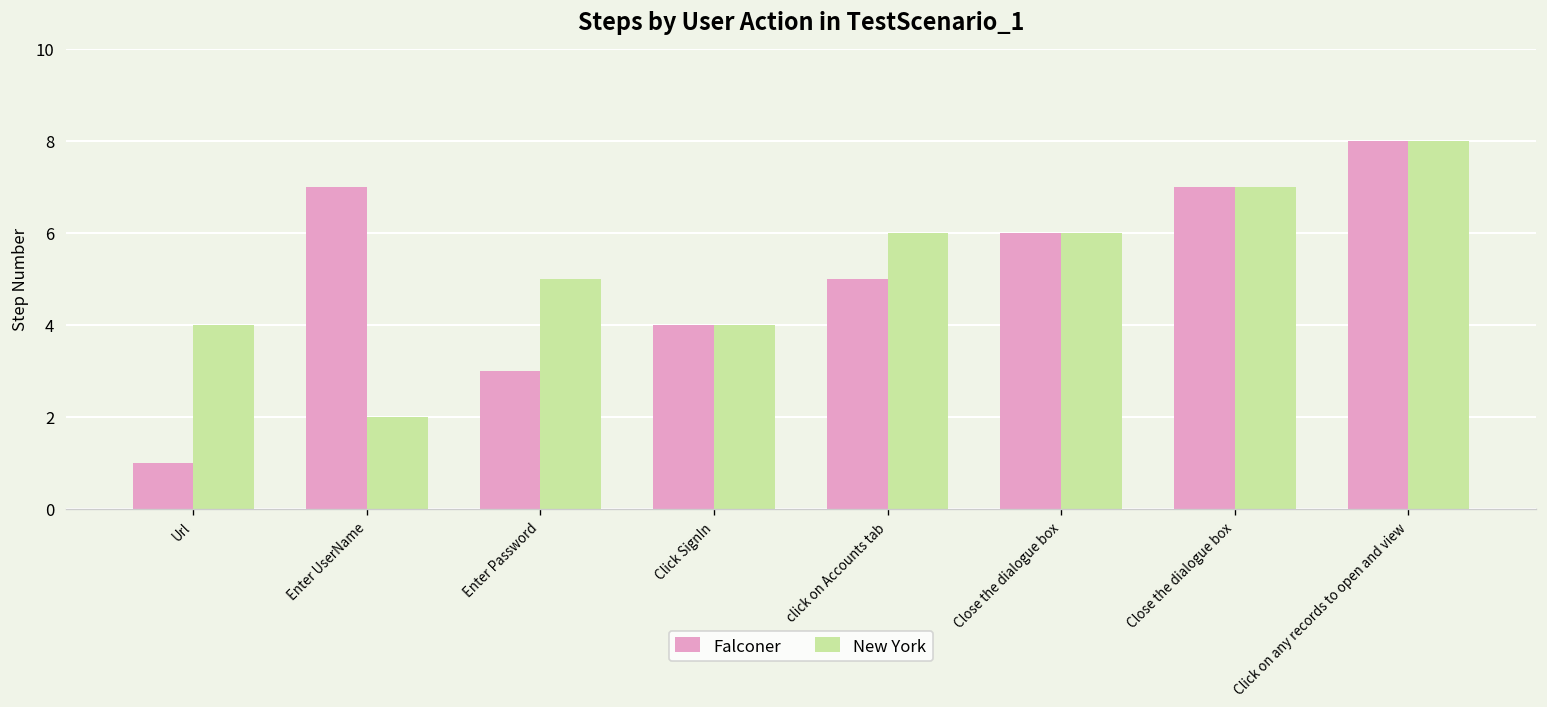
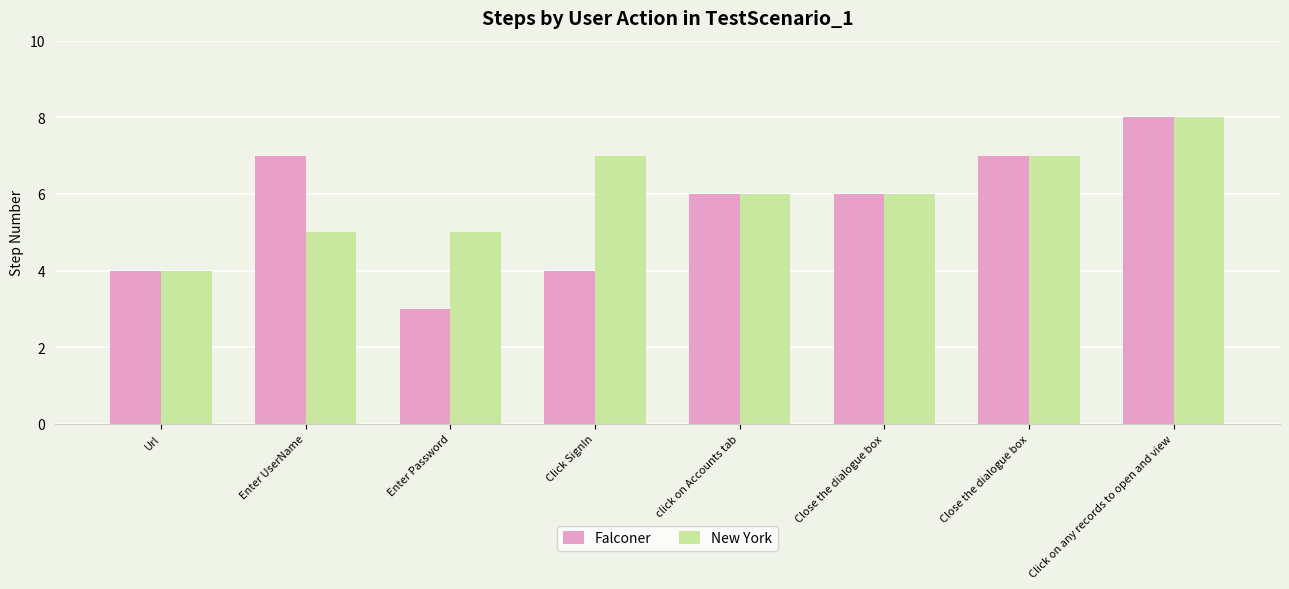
  {
    "Falconer": {
-     "Url": 1,
+     "Url": 4,
      "Enter UserName": 7,
      "Enter Password": 3,
      "Click SignIn": 4,
-     "click on Accounts tab": 5,
+     "click on Accounts tab": 6,
      "Click on any records to open and view": 8
    },
    "New York": {
      "Url": 4,
-     "Enter UserName": 2,
+     "Enter UserName": 5,
      "Enter Password": 5,
-     "Click SignIn": 4,
+     "Click SignIn": 7,
      "click on Accounts tab": 6,
      "Click on any records to open and view": 8
    }
  }
